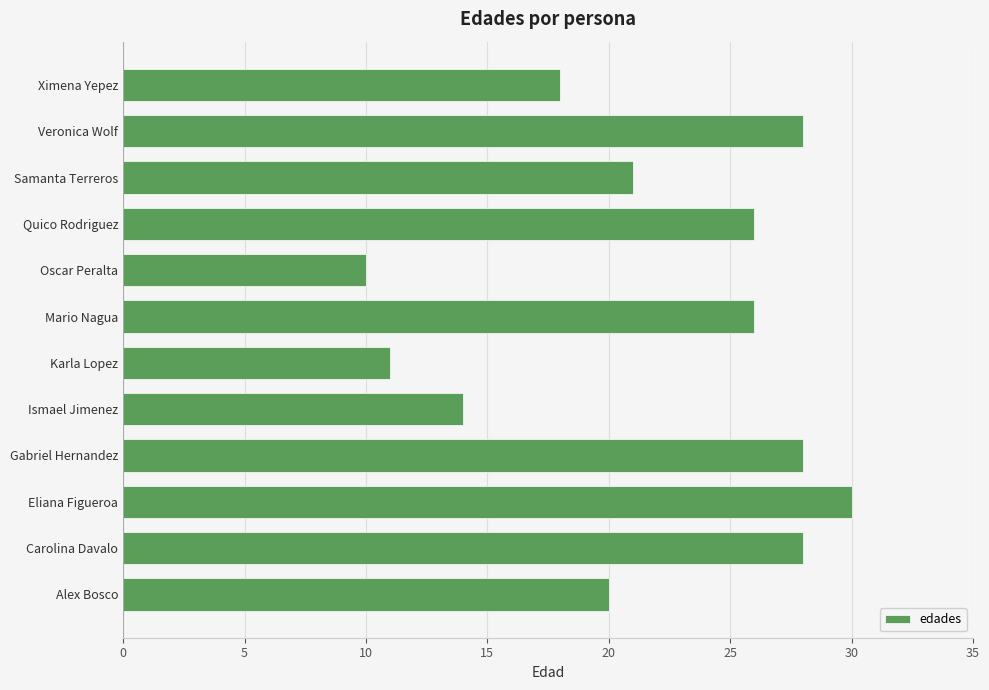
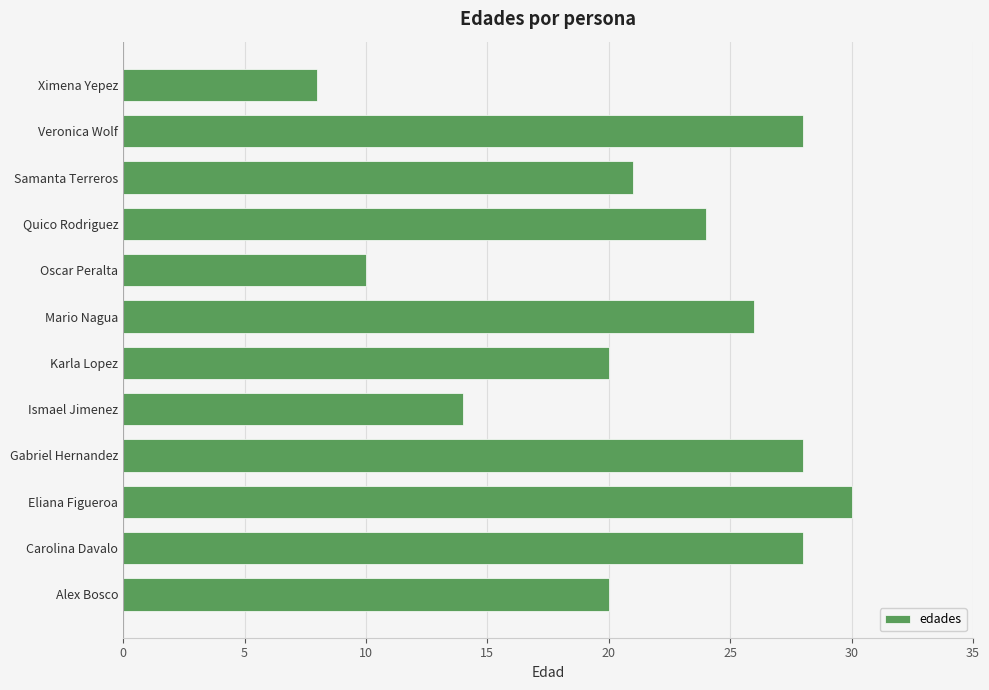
  {
-   "Ximena Yepez": 18,
+   "Ximena Yepez": 8,
    "Veronica Wolf": 28,
    "Samanta Terreros": 21,
-   "Quico Rodriguez": 26,
+   "Quico Rodriguez": 24,
    "Oscar Peralta": 10,
    "Mario Nagua": 26,
-   "Karla Lopez": 11,
+   "Karla Lopez": 20,
    "Ismael Jimenez": 14,
    "Gabriel Hernandez": 28,
    "Eliana Figueroa": 30,
    "Carolina Davalo": 28,
    "Alex Bosco": 20
  }
